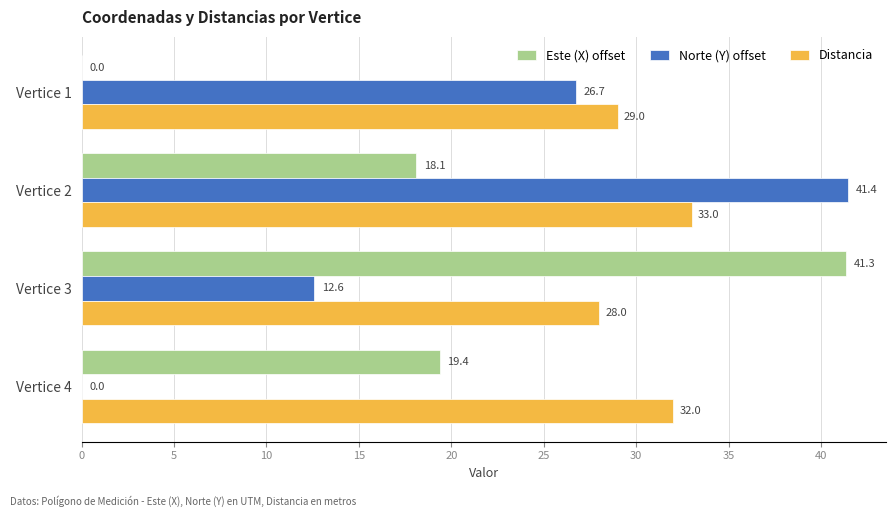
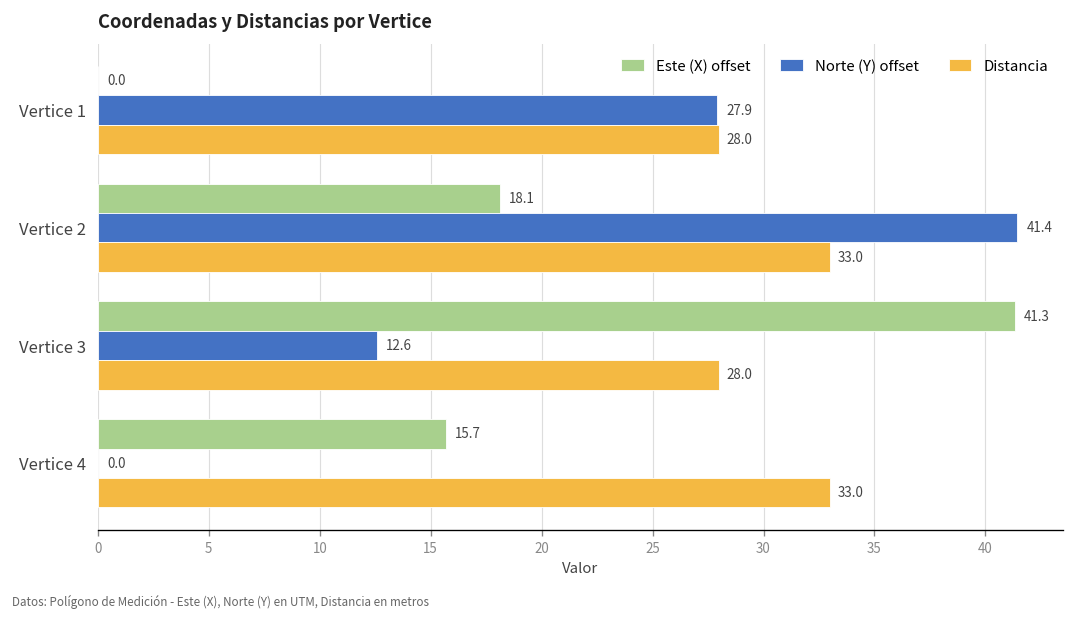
  {
    "Este (X) offset": {
      "Vertice 1": 0.0,
      "Vertice 2": 18.1,
      "Vertice 3": 41.3,
-     "Vertice 4": 19.4
+     "Vertice 4": 15.7
    },
    "Norte (Y) offset": {
-     "Vertice 1": 26.7,
+     "Vertice 1": 27.9,
      "Vertice 2": 41.4,
      "Vertice 3": 12.6,
      "Vertice 4": 0.0
    },
    "Distancia": {
-     "Vertice 1": 29.0,
+     "Vertice 1": 28.0,
      "Vertice 2": 33.0,
      "Vertice 3": 28.0,
-     "Vertice 4": 32.0
+     "Vertice 4": 33.0
    }
  }
